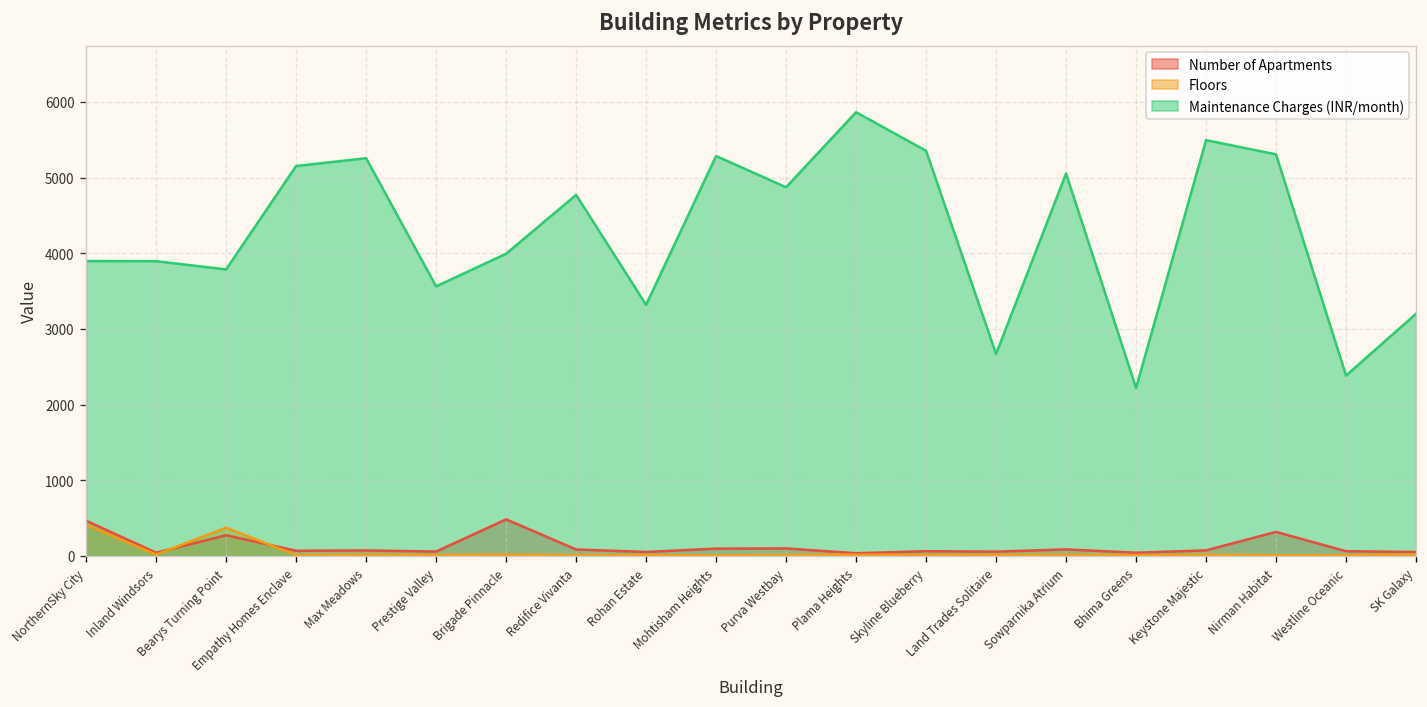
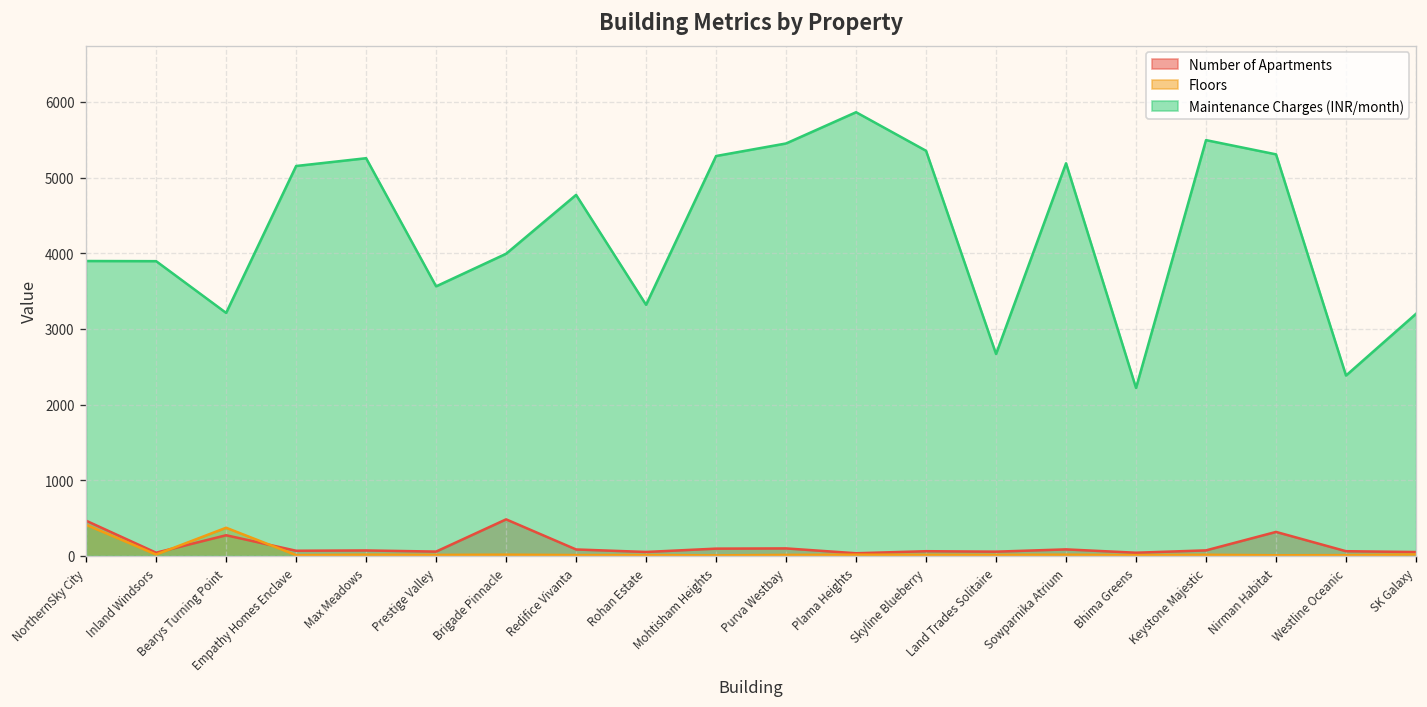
  {
    "Number of Apartments": {
      "NorthernSky City": 500,
      "Bearys Turning Point": 300,
      "Empathy Homes Enclave": 100,
      "Max Meadows": 100,
      "Prestige Valley": 100,
      "Brigade Pinnacle": 500,
      "Redifice Vivanta": 100,
      "Rohan Estate": 100,
      "Mohtisham Heights": 100,
      "Purva Westbay": 100,
      "Skyline Blueberry": 100,
      "Land Trades Solitaire": 100,
      "Sowparnika Atrium": 100,
      "Keystone Majestic": 100,
      "Nirman Habitat": 300,
      "Westline Oceanic": 100
    },
    "Floors": {
      "NorthernSky City": 400,
      "Bearys Turning Point": 400,
      "Empathy Homes Enclave": 0,
      "Max Meadows": 0,
      "Prestige Valley": 0,
      "Brigade Pinnacle": 0,
      "Redifice Vivanta": 0,
      "Rohan Estate": 0,
      "Mohtisham Heights": 0,
      "Purva Westbay": 0,
      "Skyline Blueberry": 0,
      "Land Trades Solitaire": 0,
      "Sowparnika Atrium": 0,
      "Keystone Majestic": 0,
      "Nirman Habitat": 0,
      "Westline Oceanic": 0
    },
    "Maintenance Charges (INR/month)": {
      "NorthernSky City": 3900,
      "Inland Windsors": 3900,
-     "Bearys Turning Point": 3800,
+     "Bearys Turning Point": 3200,
      "Empathy Homes Enclave": 5200,
      "Max Meadows": 5300,
      "Prestige Valley": 3600,
      "Brigade Pinnacle": 4000,
      "Redifice Vivanta": 4800,
      "Rohan Estate": 3300,
      "Mohtisham Heights": 5300,
-     "Purva Westbay": 4900,
+     "Purva Westbay": 5500,
      "Plama Heights": 5900,
      "Skyline Blueberry": 5400,
      "Land Trades Solitaire": 2700,
-     "Sowparnika Atrium": 5100,
+     "Sowparnika Atrium": 5200,
      "Bhima Greens": 2200,
      "Keystone Majestic": 5500,
      "Nirman Habitat": 5300,
      "Westline Oceanic": 2400,
      "SK Galaxy": 3200
    }
  }
